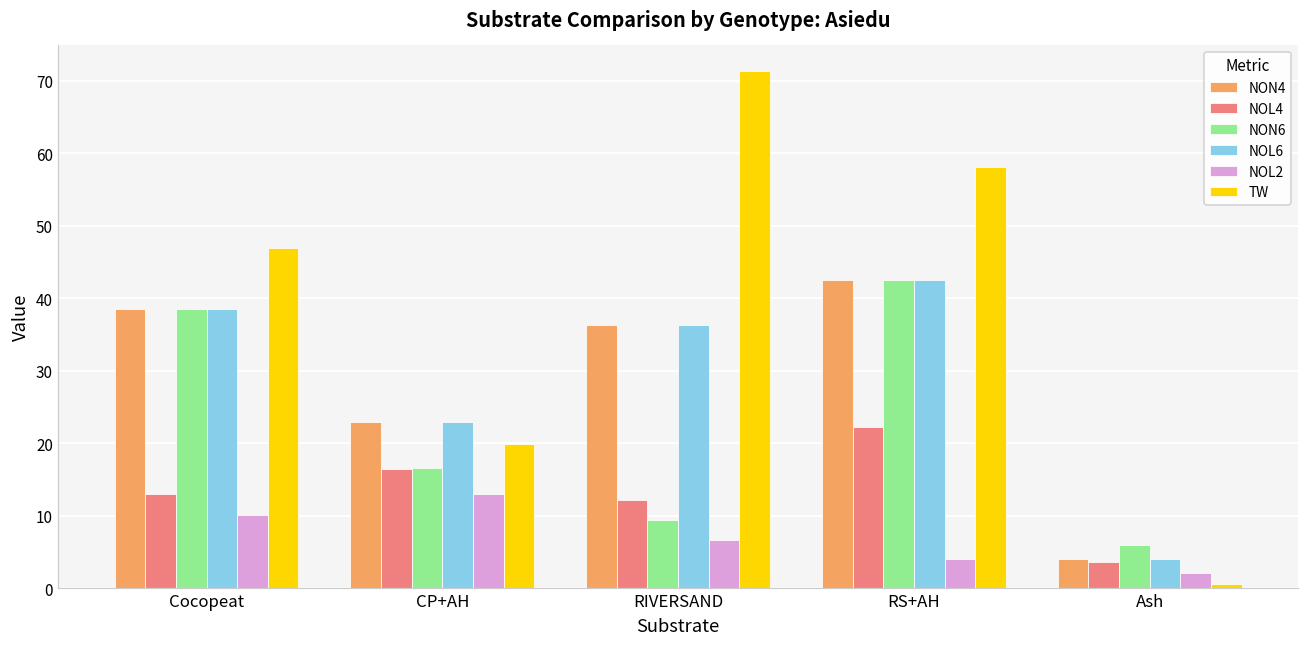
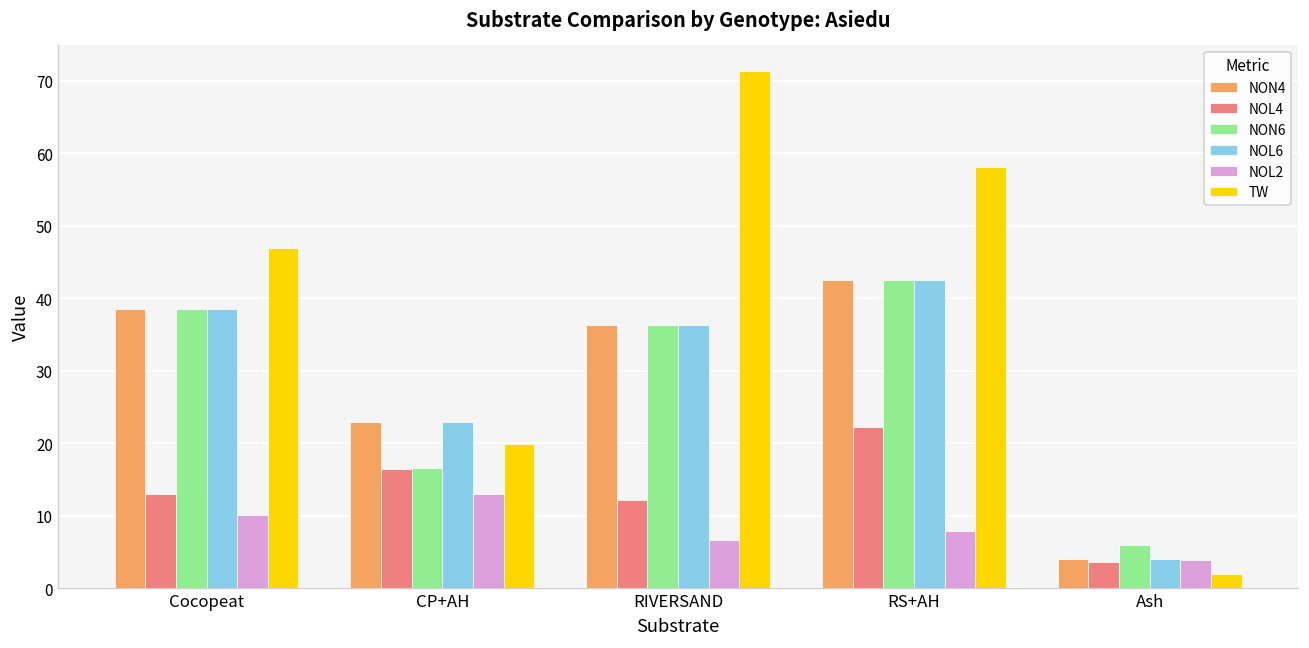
  {
    "NON6": {
      "Cocopeat": 39,
      "CP+AH": 17,
-     "RIVERSAND": 9,
+     "RIVERSAND": 36,
      "RS+AH": 43,
      "Ash": 6
    },
    "NOL6": {
      "Cocopeat": 39,
      "CP+AH": 23,
      "RIVERSAND": 36,
      "RS+AH": 43,
      "Ash": 4
    },
    "NOL2": {
      "Cocopeat": 10,
      "CP+AH": 13,
      "RIVERSAND": 7,
-     "RS+AH": 4,
-     "Ash": 2
+     "RS+AH": 8,
+     "Ash": 4
    },
    "TW": {
      "Cocopeat": 47,
      "CP+AH": 20,
      "RIVERSAND": 71,
      "RS+AH": 58,
-     "Ash": 1
+     "Ash": 2
    }
  }
